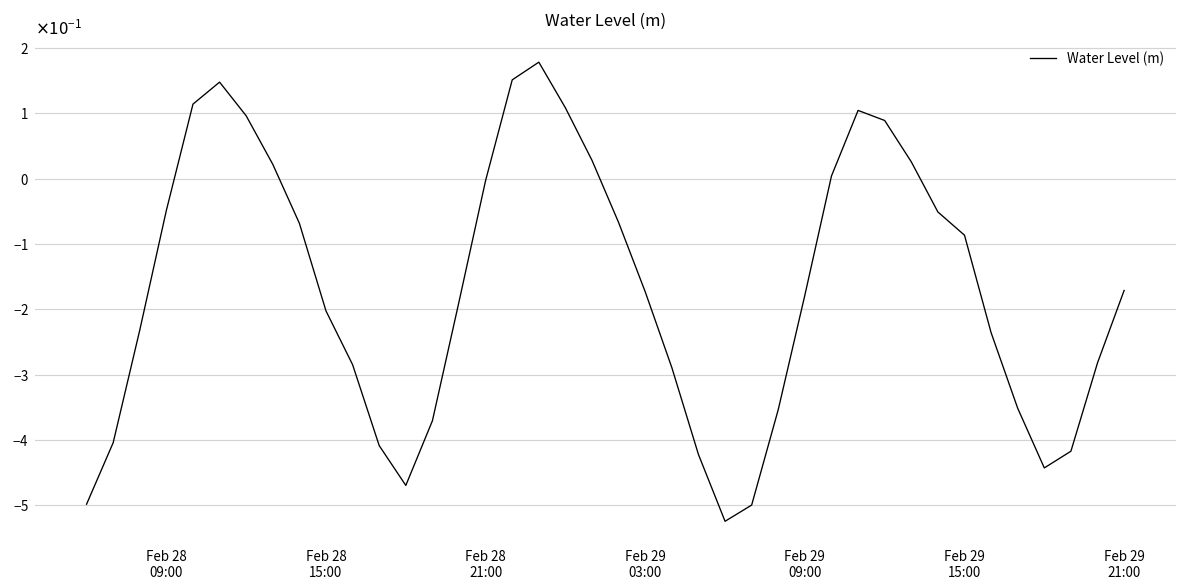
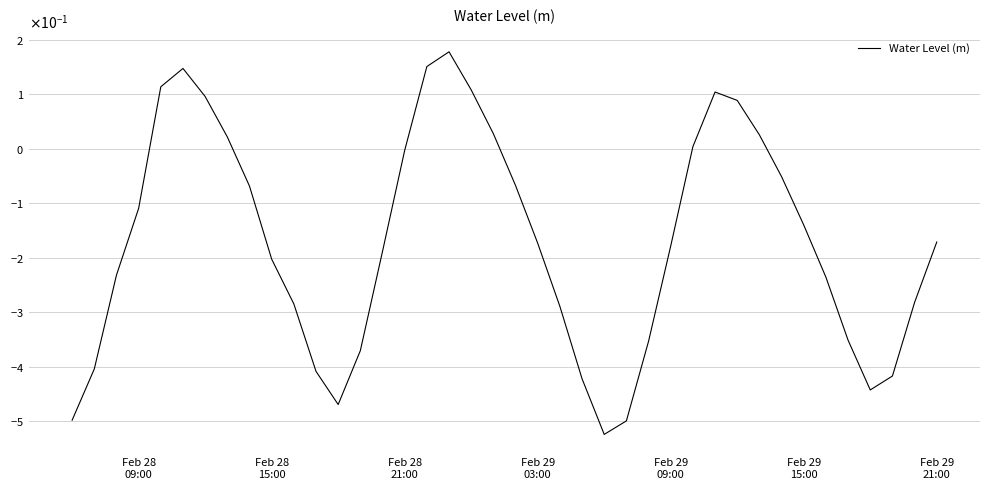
  {
-   "Feb 28 09:00": -0.05,
+   "Feb 28 09:00": -0.11,
    "Feb 28 15:00": -0.20,
    "Feb 28 21:00": 0.00,
    "Feb 29 03:00": -0.17,
    "Feb 29 09:00": -0.18,
-   "Feb 29 15:00": -0.09,
+   "Feb 29 15:00": -0.14,
    "Feb 29 21:00": -0.17
  }
